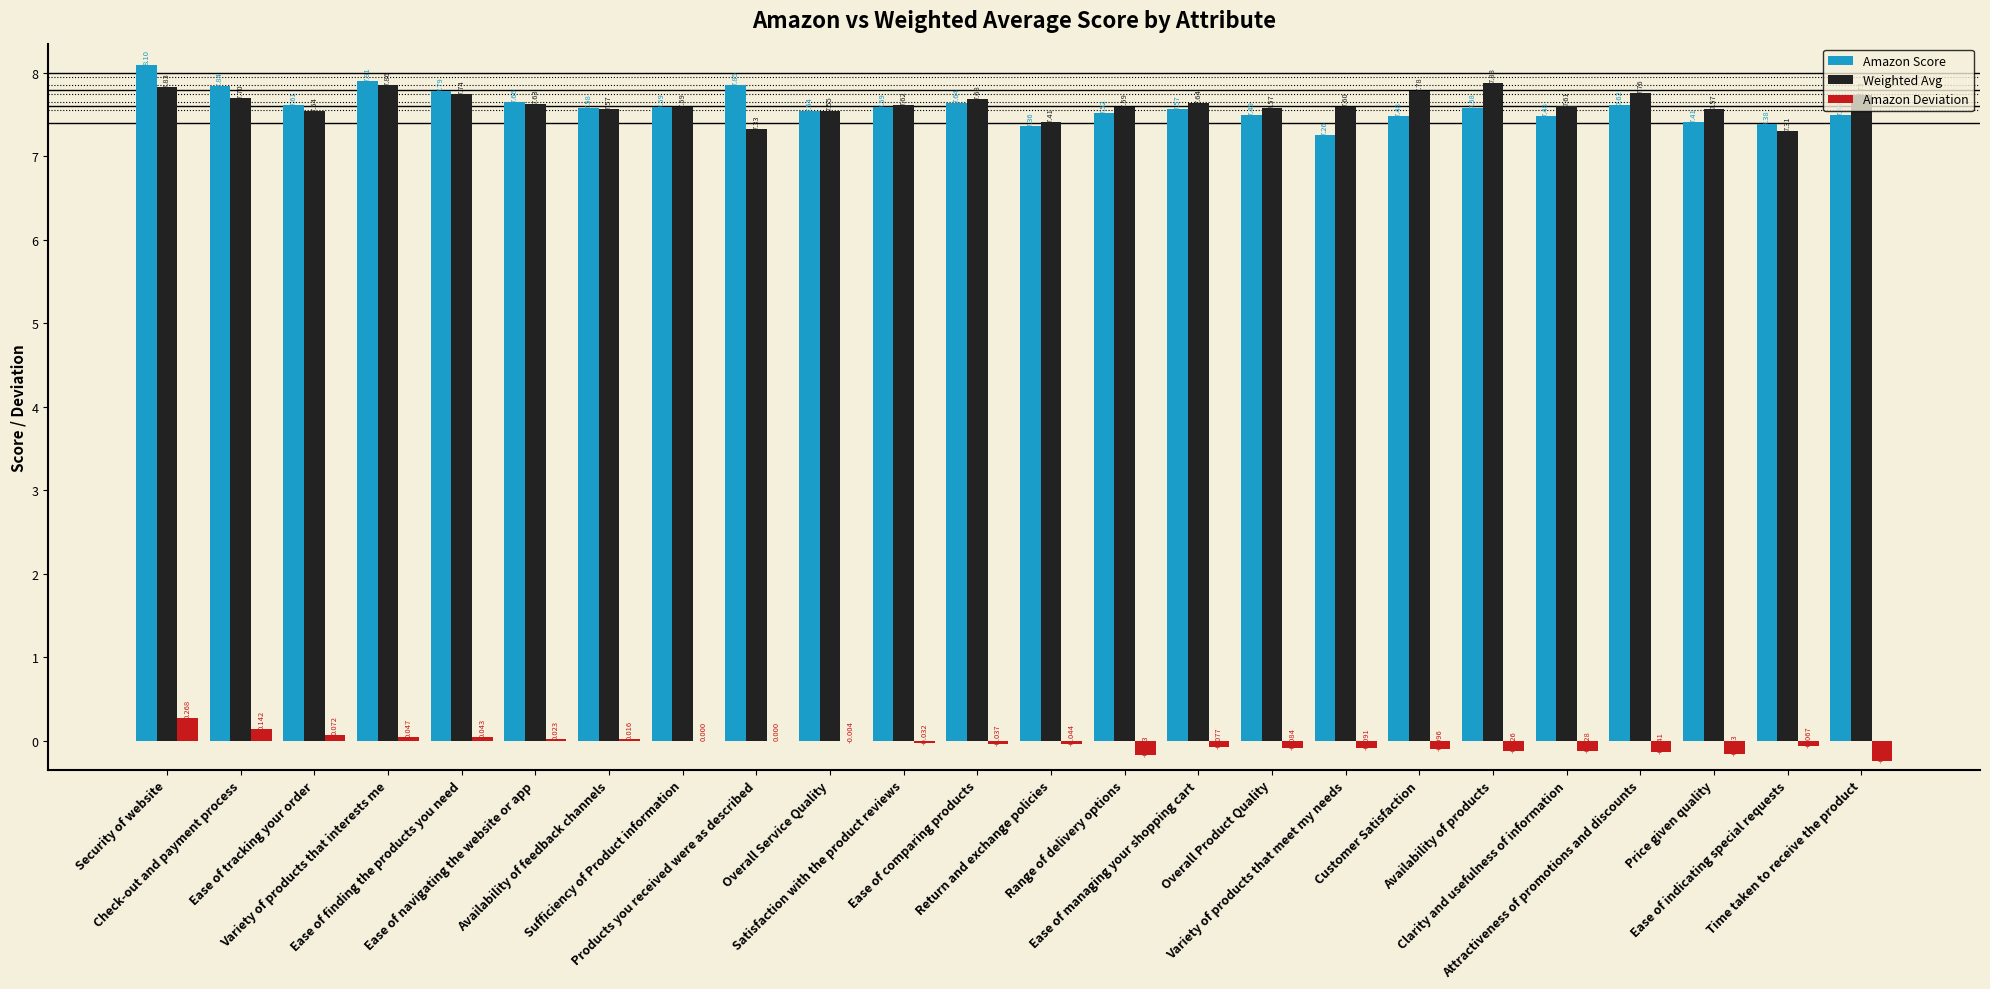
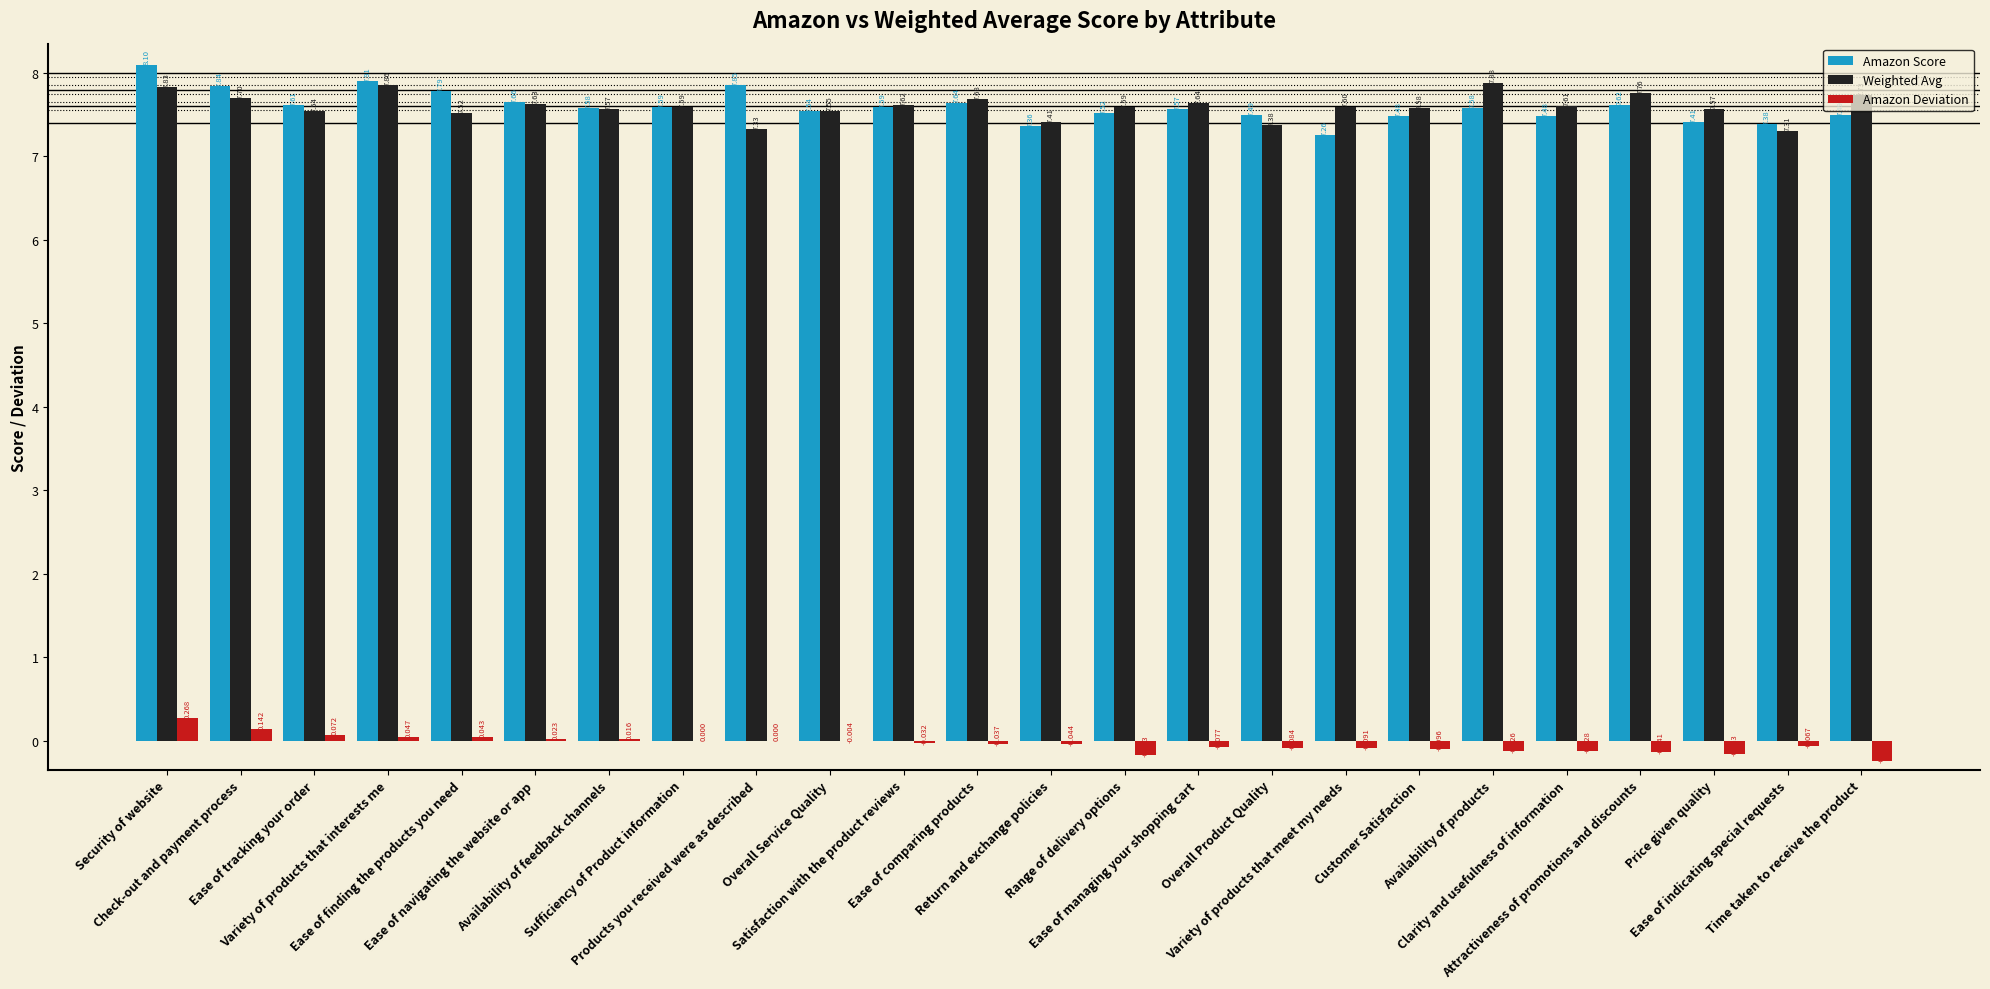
  {
    "Amazon Score": {
      "Security of website": 8.10,
      "Check-out and payment process": 7.84,
      "Ease of tracking your order": 7.61,
      "Variety of products that interests me": 7.91,
      "Ease of finding the products you need": 7.79,
      "Ease of navigating the website or app": 7.66,
      "Availability of feedback channels": 7.58,
      "Sufficiency of Product information": 7.59,
      "Products you received were as described": 7.85,
      "Overall Service Quality": 7.54,
      "Satisfaction with the product reviews": 7.59,
      "Ease of comparing products": 7.64,
      "Return and exchange policies": 7.36,
      "Range of delivery options": 7.52,
      "Ease of managing your shopping cart": 7.57,
      "Overall Product Quality": 7.49,
      "Variety of products that meet my needs": 7.26,
      "Customer Satisfaction": 7.48,
      "Availability of products": 7.58,
      "Clarity and usefulness of information": 7.48,
      "Attractiveness of promotions and discounts": 7.62,
      "Price given quality": 7.41,
      "Ease of indicating special requests": 7.38
    },
    "Weighted Avg": {
      "Security of website": 7.83,
      "Check-out and payment process": 7.70,
      "Ease of tracking your order": 7.54,
      "Variety of products that interests me": 7.86,
-     "Ease of finding the products you need": 7.74,
+     "Ease of finding the products you need": 7.52,
      "Ease of navigating the website or app": 7.63,
      "Availability of feedback channels": 7.57,
      "Sufficiency of Product information": 7.59,
      "Products you received were as described": 7.33,
      "Overall Service Quality": 7.55,
      "Satisfaction with the product reviews": 7.62,
      "Ease of comparing products": 7.68,
      "Return and exchange policies": 7.41,
      "Range of delivery options": 7.59,
      "Ease of managing your shopping cart": 7.64,
-     "Overall Product Quality": 7.57,
+     "Overall Product Quality": 7.38,
      "Variety of products that meet my needs": 7.60,
-     "Customer Satisfaction": 7.78,
+     "Customer Satisfaction": 7.58,
      "Availability of products": 7.88,
      "Clarity and usefulness of information": 7.61,
      "Attractiveness of promotions and discounts": 7.76,
      "Price given quality": 7.57,
      "Ease of indicating special requests": 7.31
    },
    "Amazon Deviation": {
      "Security of website": 0.268,
      "Check-out and payment process": 0.142,
      "Ease of tracking your order": 0.072,
      "Variety of products that interests me": 0.047,
      "Ease of finding the products you need": 0.043,
      "Ease of navigating the website or app": 0.023,
      "Availability of feedback channels": 0.016,
      "Sufficiency of Product information": 0.000,
      "Products you received were as described": 0.000,
      "Overall Service Quality": -0.004,
      "Satisfaction with the product reviews": -0.032,
      "Ease of comparing products": -0.037,
      "Return and exchange policies": -0.044,
      "Ease of managing your shopping cart": -0.077,
      "Overall Product Quality": -0.084,
      "Variety of products that meet my needs": -0.091,
      "Customer Satisfaction": -0.096,
      "Availability of products": -0.126,
      "Clarity and usefulness of information": -0.128,
      "Attractiveness of promotions and discounts": -0.141,
      "Ease of indicating special requests": -0.067
    }
  }
